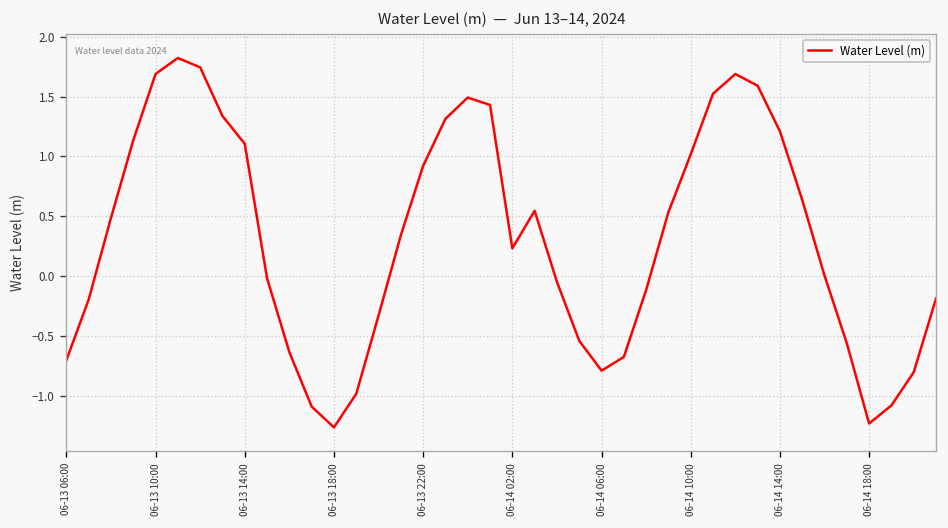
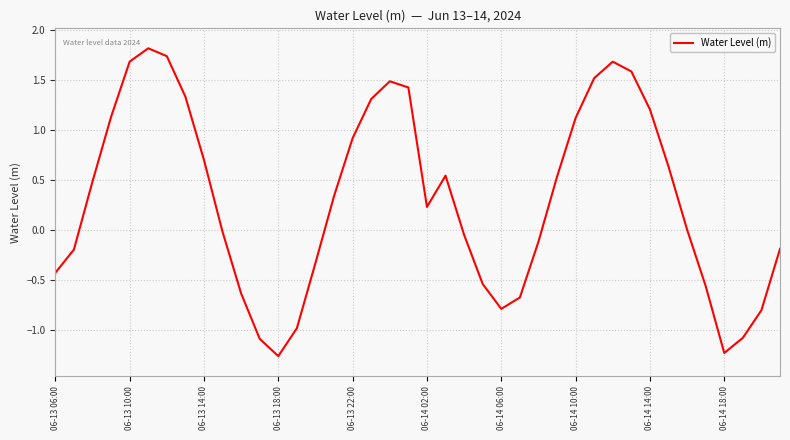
  {
-   "06-13 06:00": -0.7,
+   "06-13 06:00": -0.4,
    "06-13 10:00": 1.7,
-   "06-13 14:00": 1.1,
+   "06-13 14:00": 0.7,
    "06-13 18:00": -1.3,
    "06-13 22:00": 0.9,
    "06-14 02:00": 0.2,
    "06-14 06:00": -0.8,
-   "06-14 10:00": 1.0,
+   "06-14 10:00": 1.1,
    "06-14 14:00": 1.2,
    "06-14 18:00": -1.2
  }
